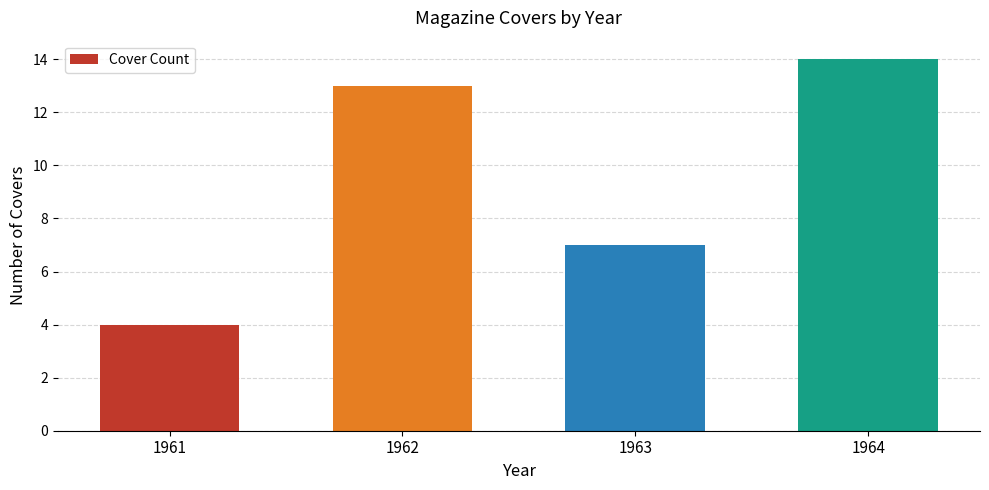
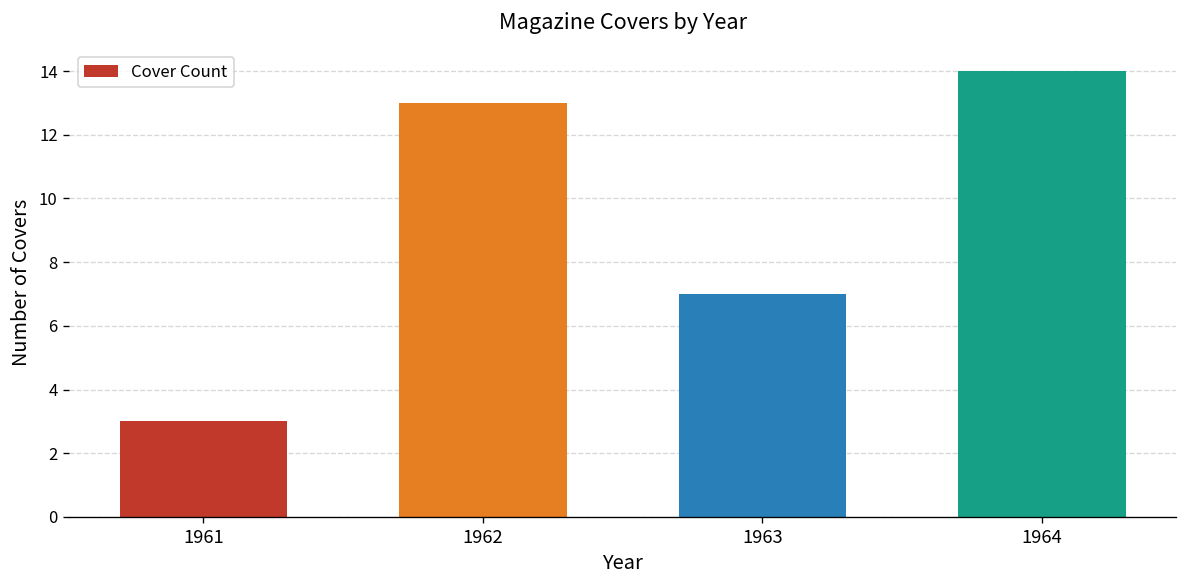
  {
-   "1961": 4,
+   "1961": 3,
    "1962": 13,
    "1963": 7,
    "1964": 14
  }
